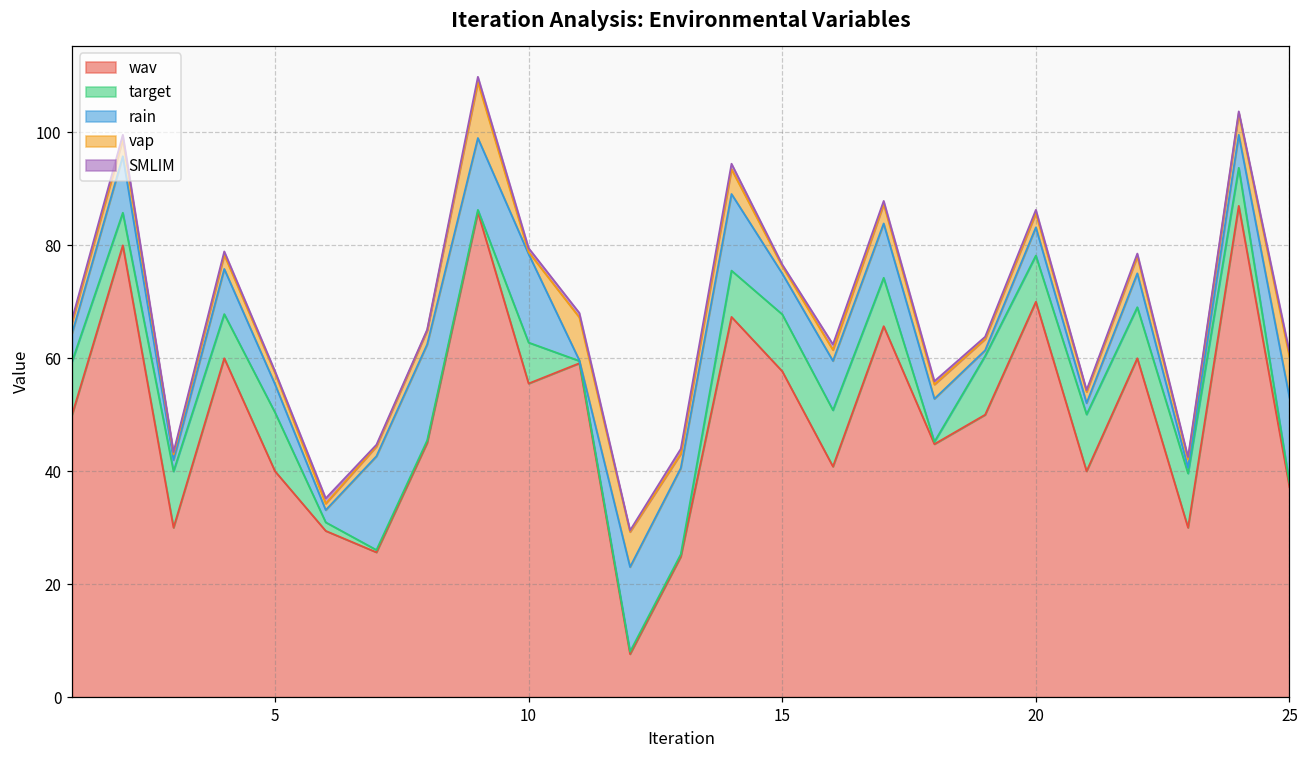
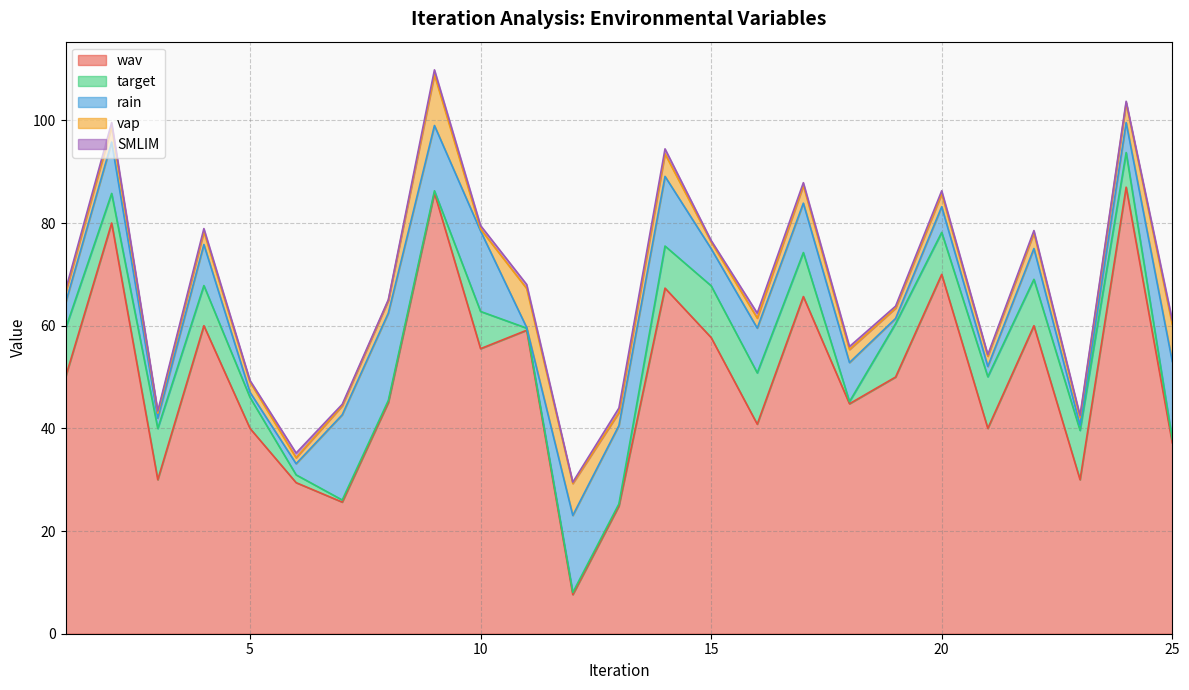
  {
    "wav": {
      "5": 40,
      "10": 56,
      "15": 58,
      "20": 70,
      "25": 37
    },
    "target": {
-     "5": 10,
+     "5": 6,
      "10": 7,
      "15": 10,
      "20": 8,
      "25": 1
    },
    "rain": {
-     "5": 5,
+     "5": 1,
      "15": 7,
      "20": 5,
      "25": 15
    },
    "vap": {
      "20": 3,
      "25": 7
    },
    "SMLIM": {
      "10": 1,
      "20": 1,
      "25": 1
    }
  }
